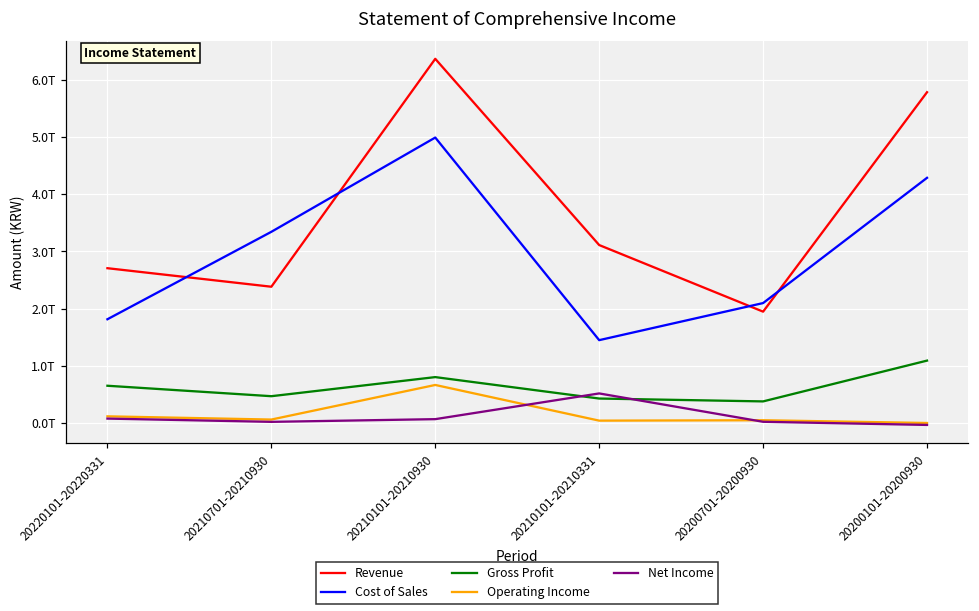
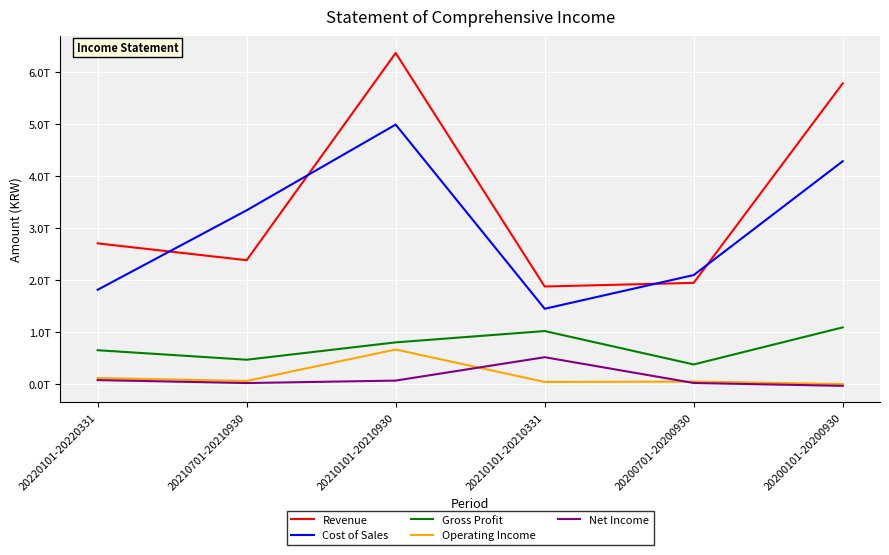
  {
    "Revenue": {
      "20220101-20220331": "2.7T",
      "20210701-20210930": "2.4T",
      "20210101-20210930": "6.4T",
-     "20210101-20210331": "3.1T",
+     "20210101-20210331": "1.9T",
      "20200701-20200930": "1.9T",
      "20200101-20200930": "5.8T"
    },
    "Cost of Sales": {
      "20220101-20220331": "1.8T",
      "20210701-20210930": "3.3T",
      "20210101-20210930": "5.0T",
      "20210101-20210331": "1.4T",
      "20200701-20200930": "2.1T",
      "20200101-20200930": "4.3T"
    },
    "Gross Profit": {
      "20220101-20220331": "0.7T",
      "20210701-20210930": "0.5T",
      "20210101-20210930": "0.8T",
-     "20210101-20210331": "0.4T",
+     "20210101-20210331": "1.0T",
      "20200701-20200930": "0.4T",
      "20200101-20200930": "1.1T"
    },
    "Operating Income": {
      "20210101-20210930": "0.7T",
      "20210101-20210331": "0.0T"
    },
    "Net Income": {
      "20210101-20210930": "0.1T",
      "20210101-20210331": "0.5T"
    }
  }
